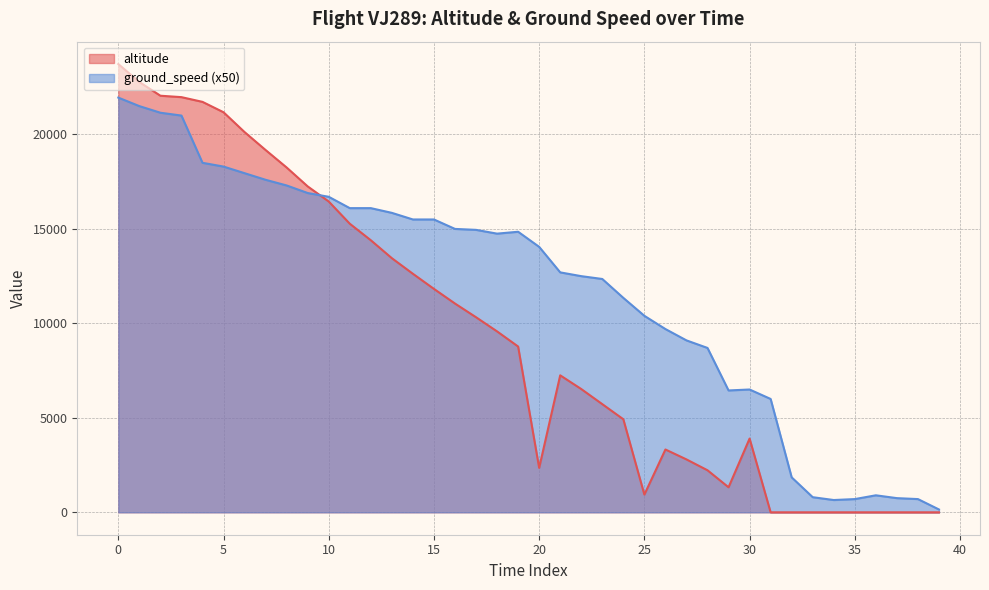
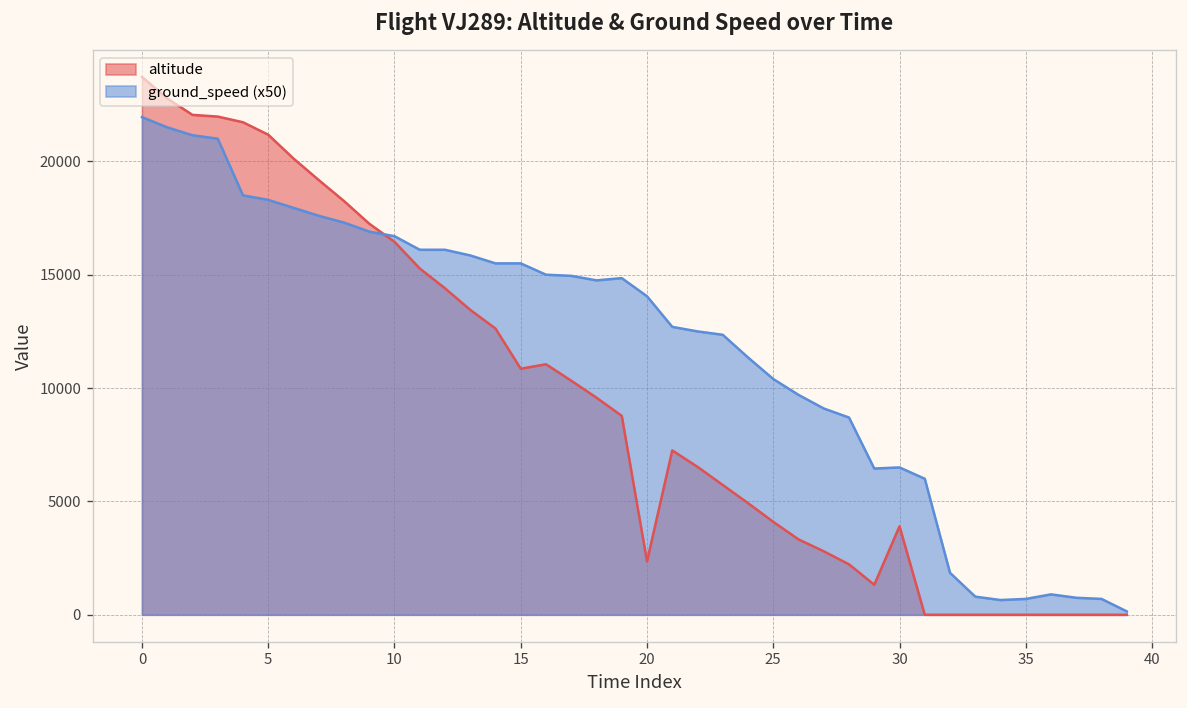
  {
    "altitude": {
      "5": 21200,
      "10": 16500,
-     "15": 11800,
+     "15": 10900,
      "20": 2400,
-     "25": 900,
+     "25": 4100,
      "30": 3900,
      "35": 0
    },
    "ground_speed (x50)": {
      "0": 22000,
      "5": 18300,
      "10": 16700,
      "15": 15500,
      "20": 14100,
      "25": 10400,
      "30": 6500,
      "35": 700
    }
  }
